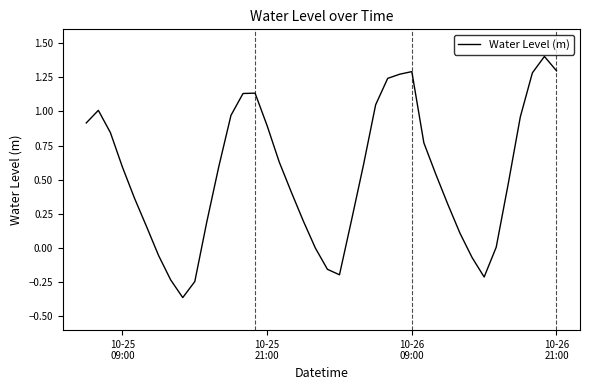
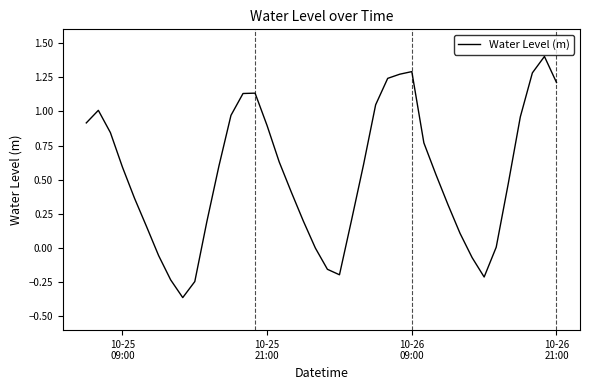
  {
    "10-25 09:00": 0.59,
    "10-25 21:00": 0.90,
    "10-26 09:00": 1.29,
-   "10-26 21:00": 1.30
+   "10-26 21:00": 1.21
  }
